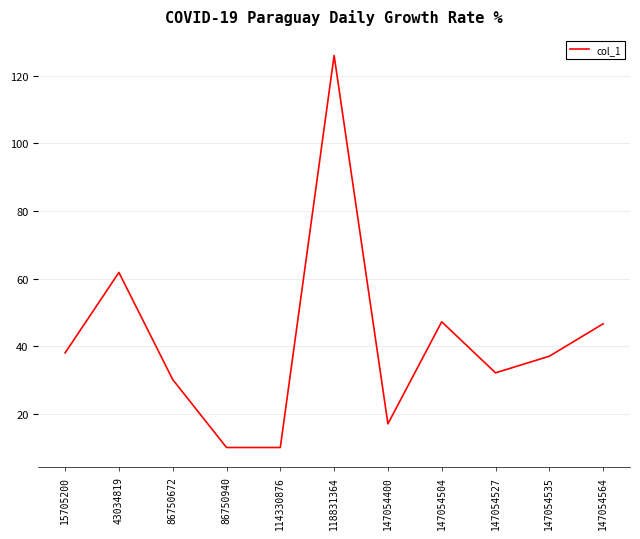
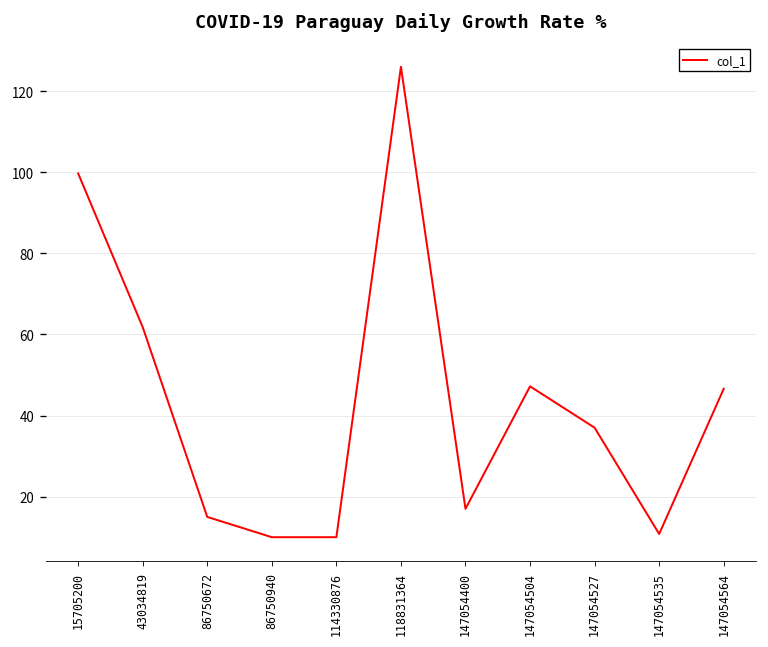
  {
-   "15705200": 38,
+   "15705200": 100,
    "43034819": 62,
-   "86750672": 30,
+   "86750672": 15,
    "86750940": 10,
    "114330876": 10,
    "118831364": 126,
    "147054400": 17,
    "147054504": 47,
-   "147054527": 32,
-   "147054535": 37,
+   "147054527": 37,
+   "147054535": 11,
    "147054564": 47
  }
